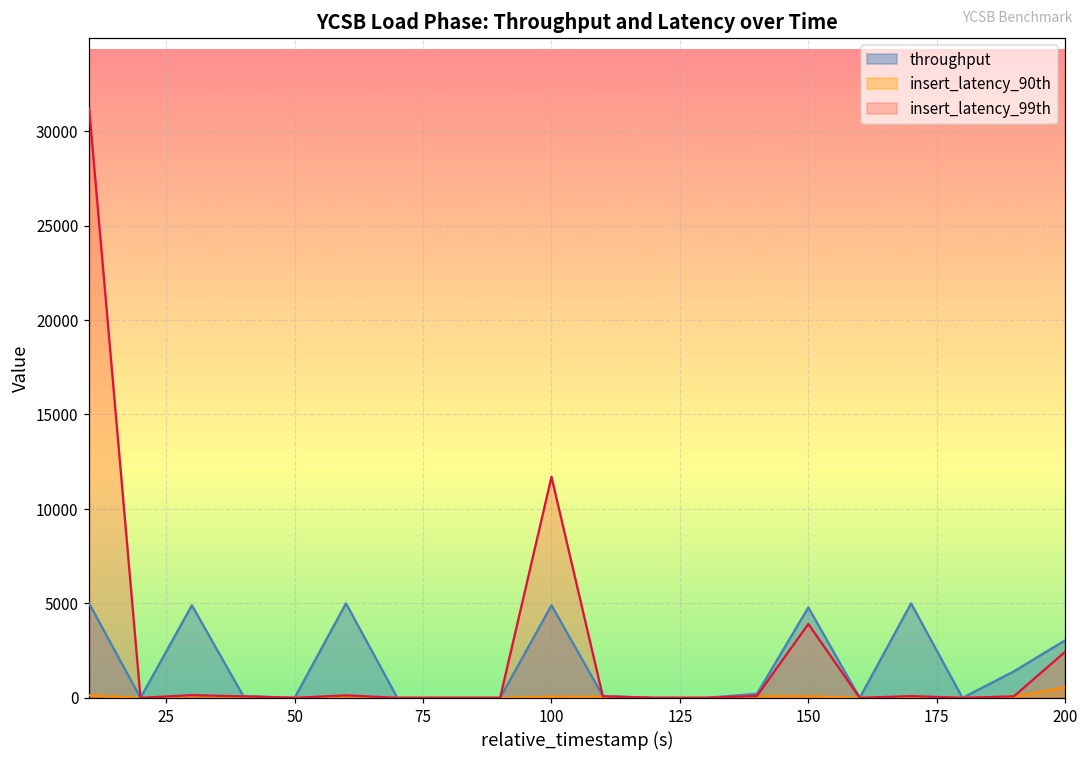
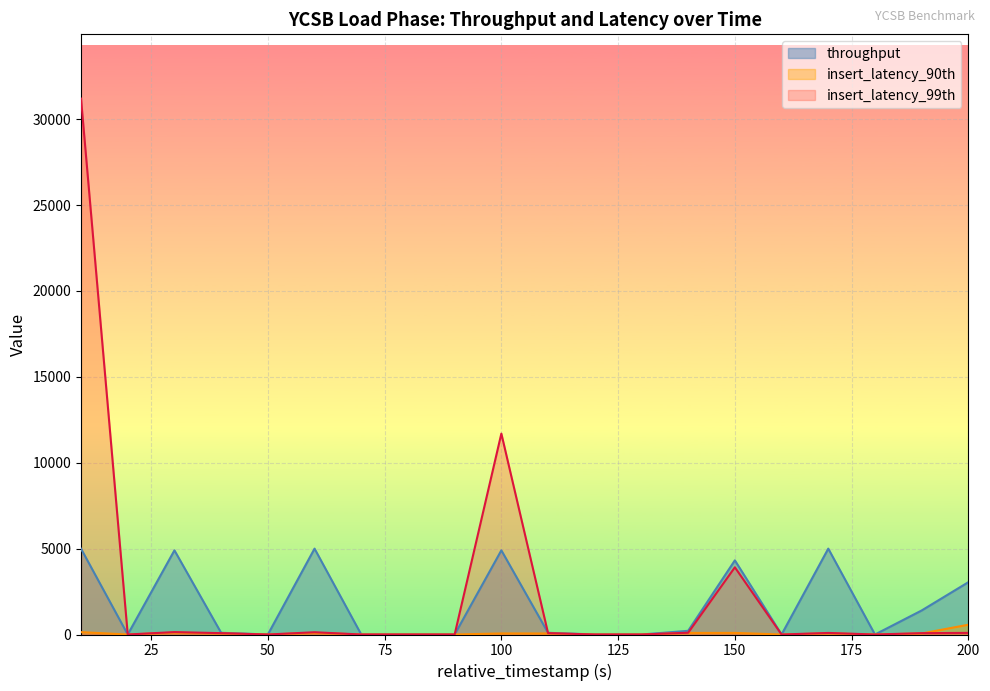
  {
    "throughput": {
      "100": 4900,
-     "150": 4800,
+     "150": 4300,
      "200": 3000
    },
    "insert_latency_90th": {
      "100": 100,
      "150": 100,
      "200": 600
    },
    "insert_latency_99th": {
      "100": 11700,
      "150": 3900,
-     "200": 2400
+     "200": 100
    }
  }
